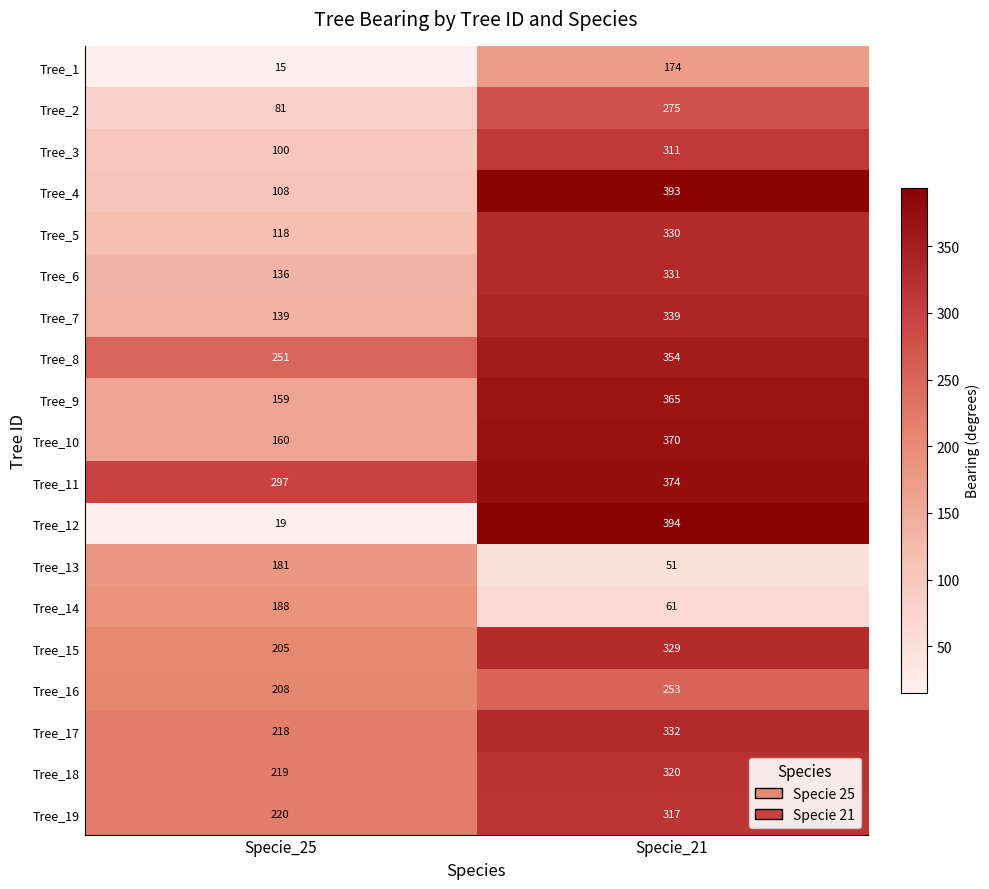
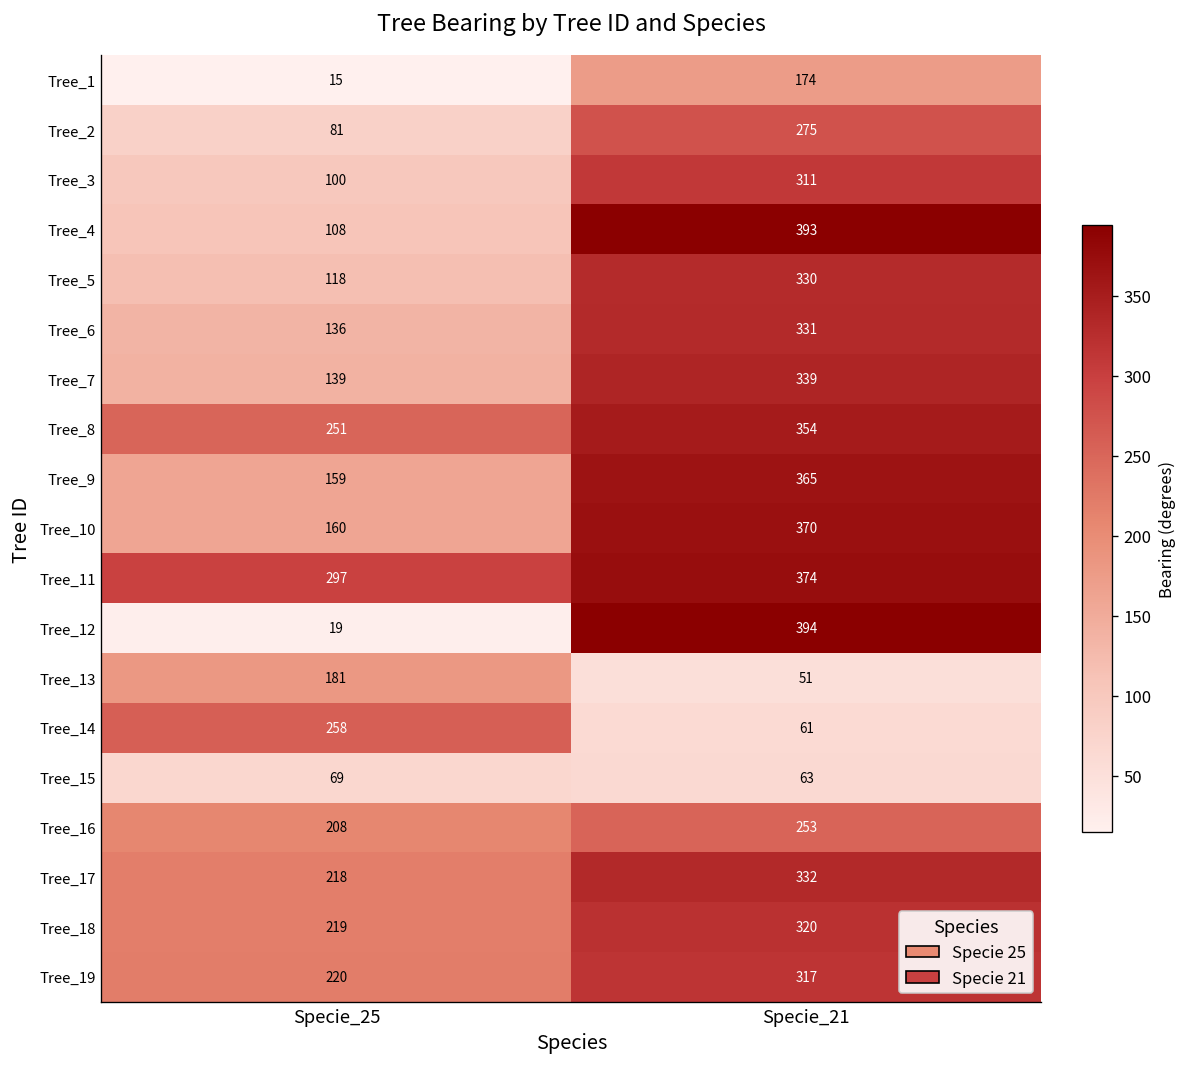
  {
    "Tree_1": {
      "Specie_25": 15,
      "Specie_21": 174
    },
    "Tree_2": {
      "Specie_25": 81,
      "Specie_21": 275
    },
    "Tree_3": {
      "Specie_25": 100,
      "Specie_21": 311
    },
    "Tree_4": {
      "Specie_25": 108,
      "Specie_21": 393
    },
    "Tree_5": {
      "Specie_25": 118,
      "Specie_21": 330
    },
    "Tree_6": {
      "Specie_25": 136,
      "Specie_21": 331
    },
    "Tree_7": {
      "Specie_25": 139,
      "Specie_21": 339
    },
    "Tree_8": {
      "Specie_25": 251,
      "Specie_21": 354
    },
    "Tree_9": {
      "Specie_25": 159,
      "Specie_21": 365
    },
    "Tree_10": {
      "Specie_25": 160,
      "Specie_21": 370
    },
    "Tree_11": {
      "Specie_25": 297,
      "Specie_21": 374
    },
    "Tree_12": {
      "Specie_25": 19,
      "Specie_21": 394
    },
    "Tree_13": {
      "Specie_25": 181,
      "Specie_21": 51
    },
    "Tree_14": {
-     "Specie_25": 188,
+     "Specie_25": 258,
      "Specie_21": 61
    },
    "Tree_15": {
-     "Specie_25": 205,
-     "Specie_21": 329
+     "Specie_25": 69,
+     "Specie_21": 63
    },
    "Tree_16": {
      "Specie_25": 208,
      "Specie_21": 253
    },
    "Tree_17": {
      "Specie_25": 218,
      "Specie_21": 332
    },
    "Tree_18": {
      "Specie_25": 219,
      "Specie_21": 320
    },
    "Tree_19": {
      "Specie_25": 220,
      "Specie_21": 317
    }
  }
